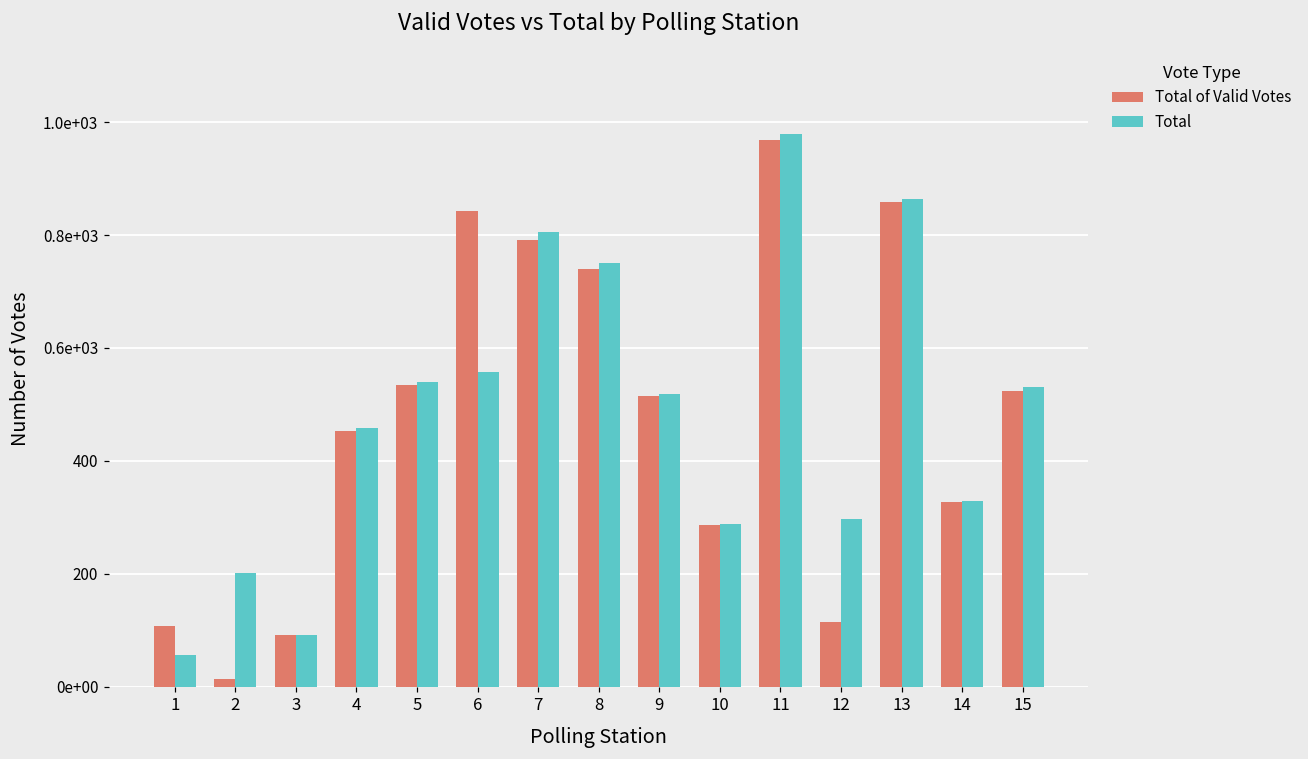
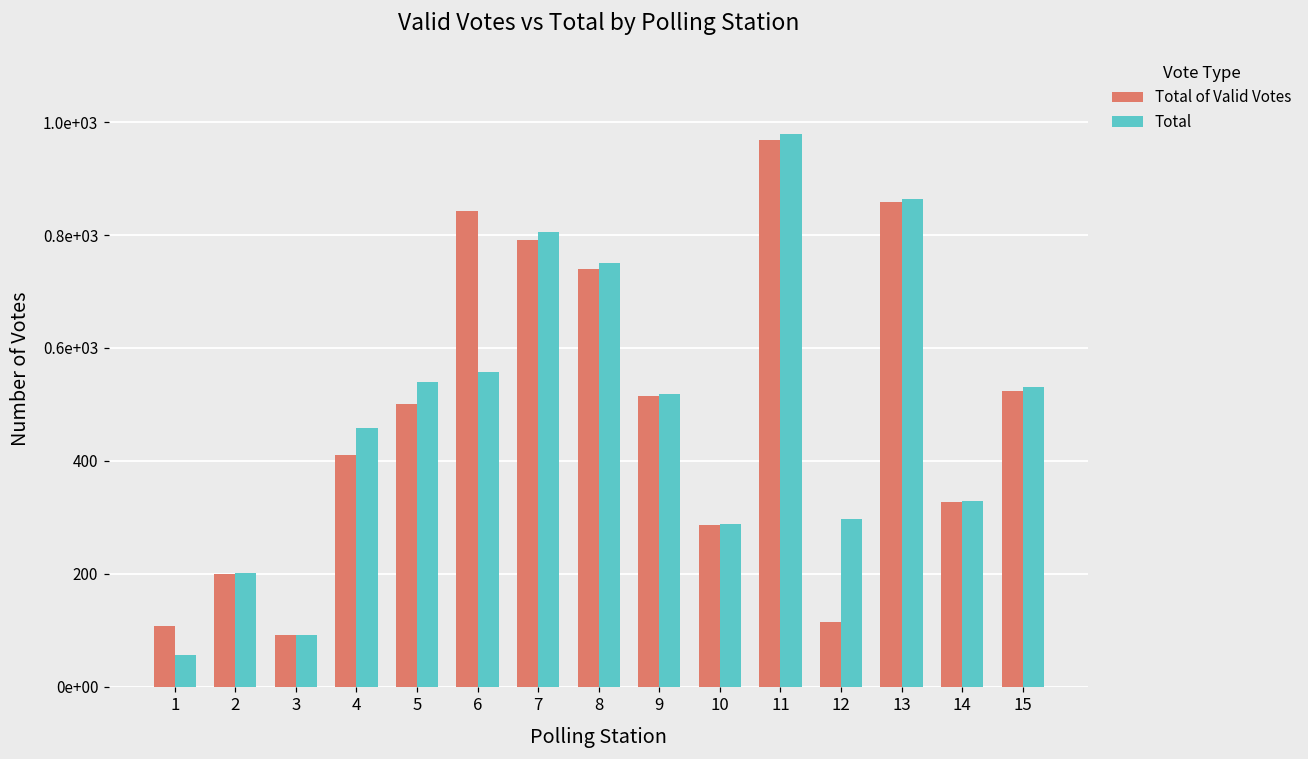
  {
    "Total of Valid Votes": {
      "1": 110,
-     "2": 10,
+     "2": 200,
      "3": 90,
-     "4": 450,
-     "5": 540,
+     "4": 410,
+     "5": 500,
      "6": 840,
      "7": 790,
      "8": 740,
      "9": 520,
      "10": 290,
      "11": 970,
      "12": 120,
      "13": 860,
      "14": 330,
      "15": 520
    },
    "Total": {
      "1": 60,
      "2": 200,
      "3": 90,
      "4": 460,
      "5": 540,
      "6": 560,
      "7": 810,
      "8": 750,
      "9": 520,
      "10": 290,
      "11": 980,
      "12": 300,
      "13": 860,
      "14": 330,
      "15": 530
    }
  }
